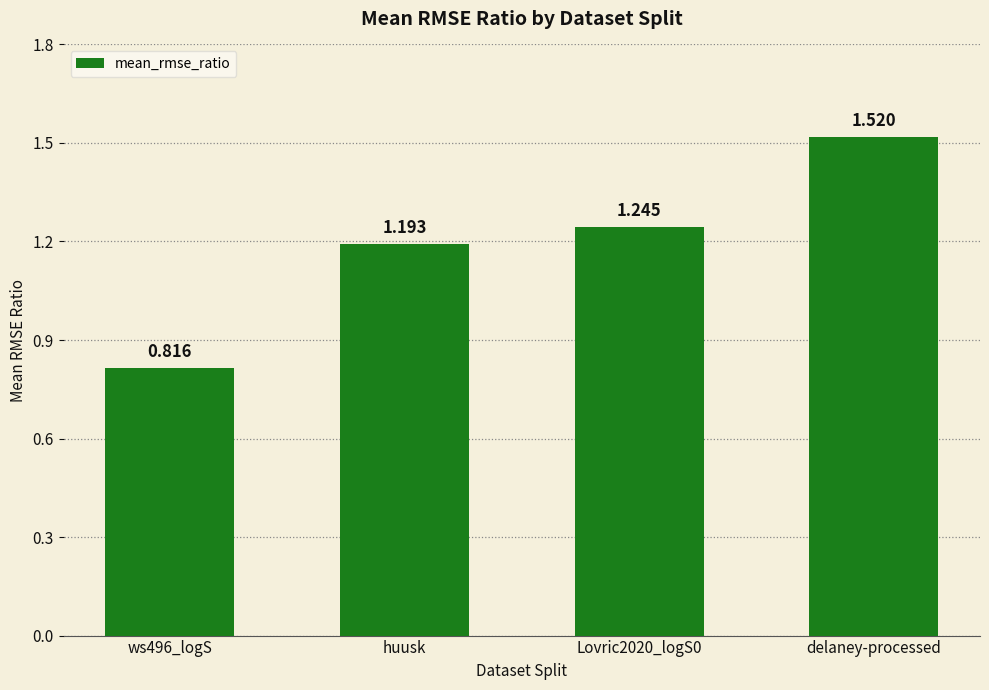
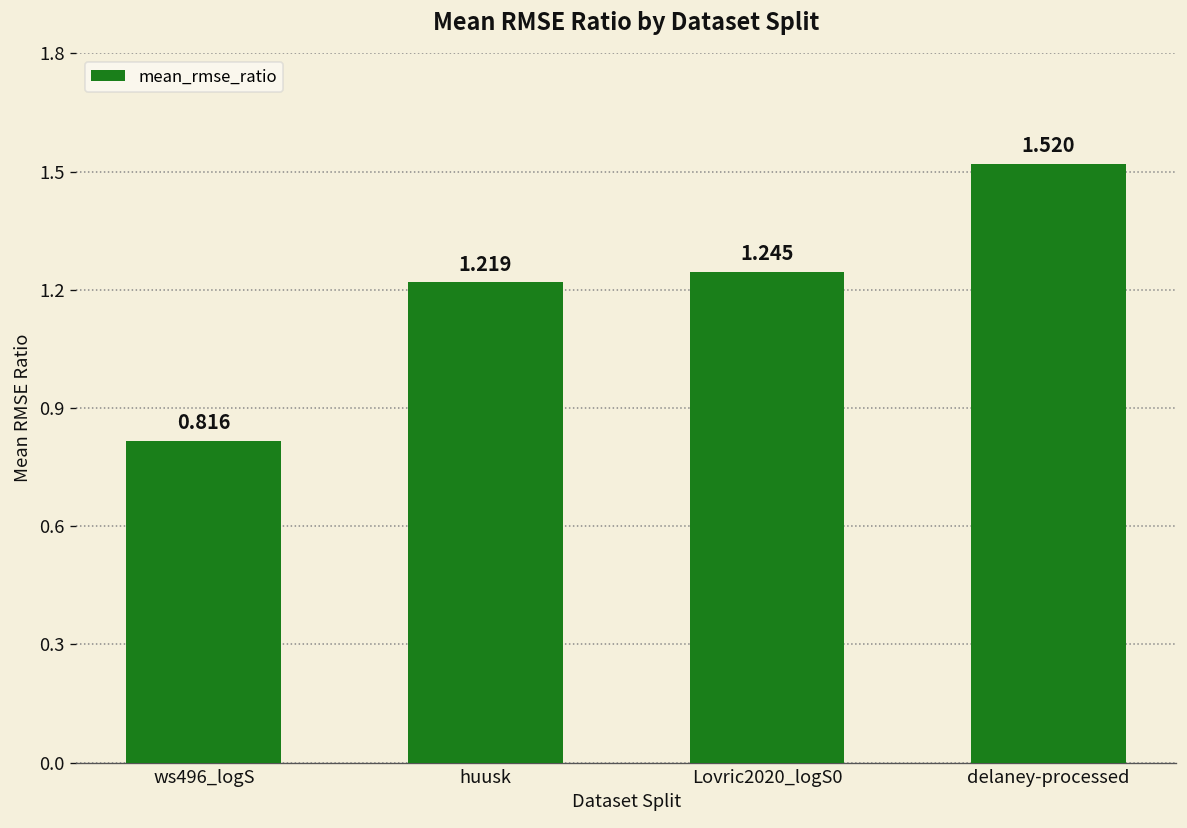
  {
    "ws496_logS": 0.816,
-   "huusk": 1.193,
+   "huusk": 1.219,
    "Lovric2020_logS0": 1.245,
    "delaney-processed": 1.520
  }
